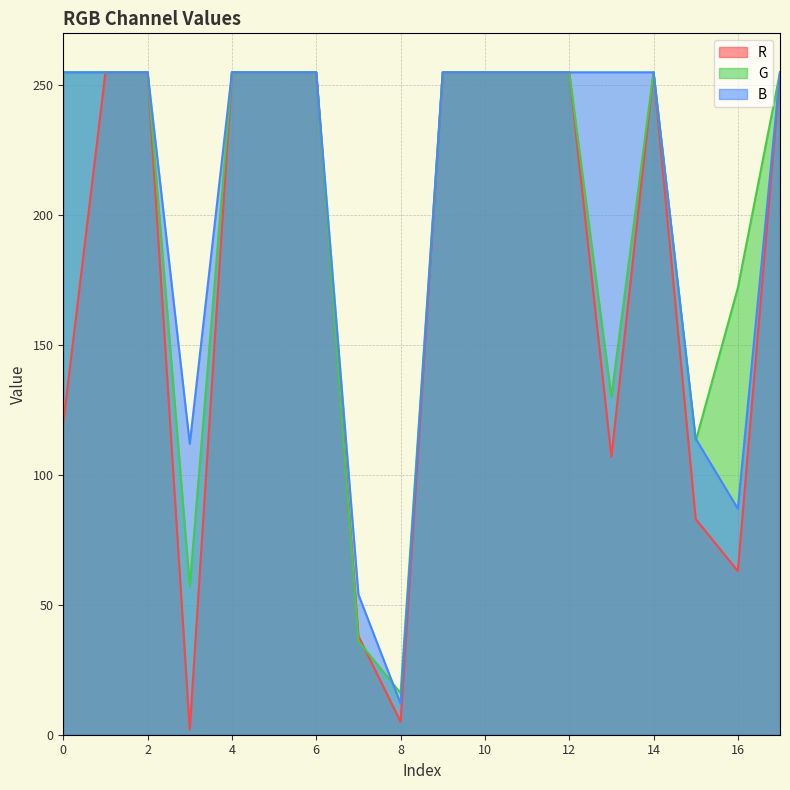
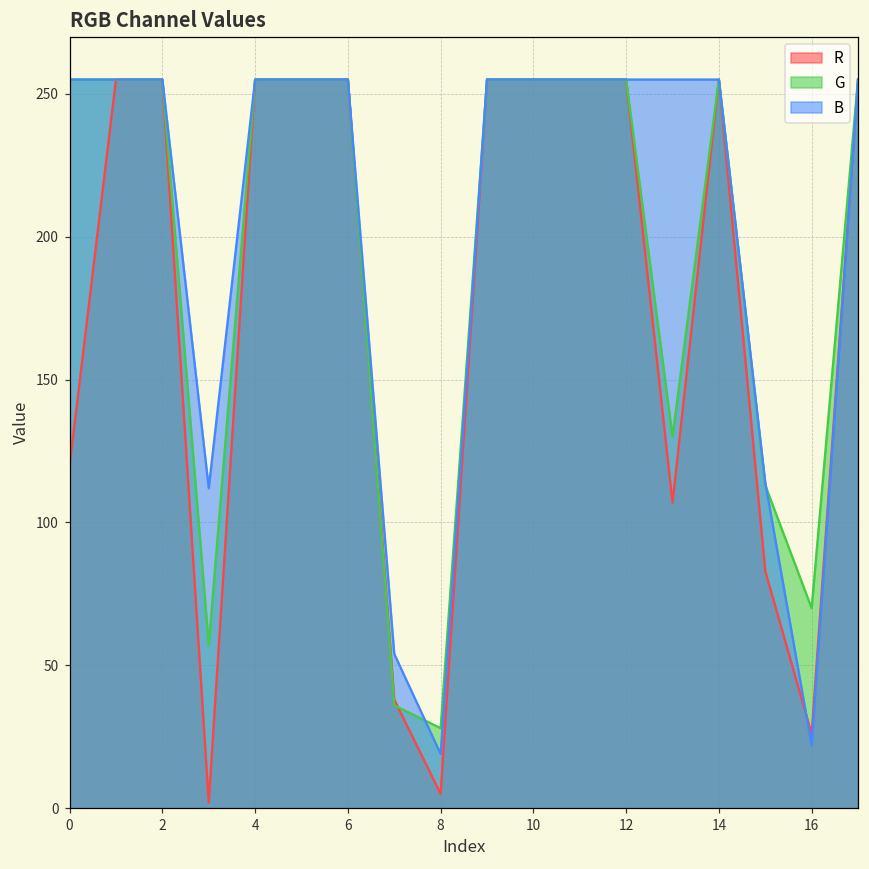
  {
    "R": {
      "0": 120,
      "8": 5,
-     "16": 63
+     "16": 26
    },
    "G": {
-     "8": 16,
-     "16": 172
+     "8": 28,
+     "16": 70
    },
    "B": {
-     "8": 12,
-     "16": 87
+     "8": 19,
+     "16": 22
    }
  }
